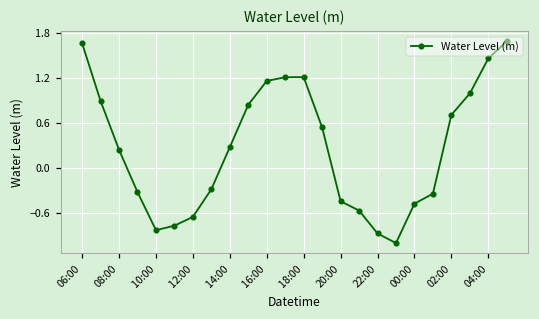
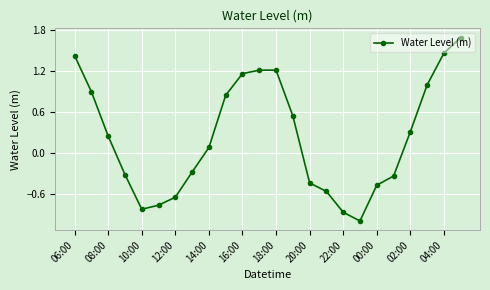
  {
-   "06:00": 1.7,
+   "06:00": 1.4,
    "08:00": 0.2,
    "10:00": -0.8,
    "12:00": -0.6,
-   "14:00": 0.3,
+   "14:00": 0.1,
    "16:00": 1.2,
    "18:00": 1.2,
    "20:00": -0.4,
    "22:00": -0.9,
    "00:00": -0.5,
-   "02:00": 0.7,
+   "02:00": 0.3,
    "04:00": 1.5
  }
